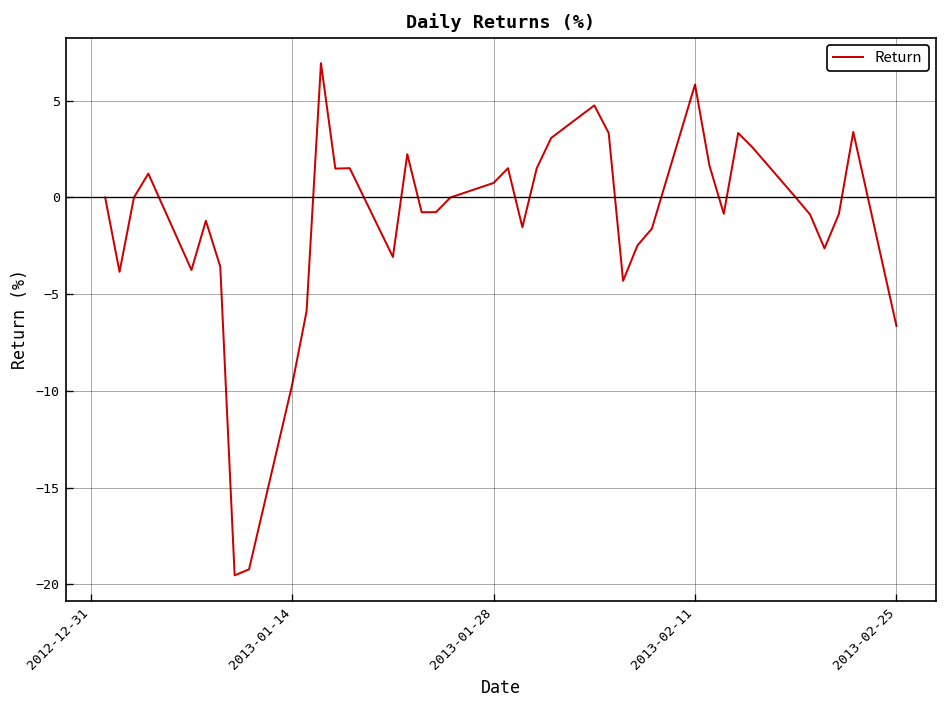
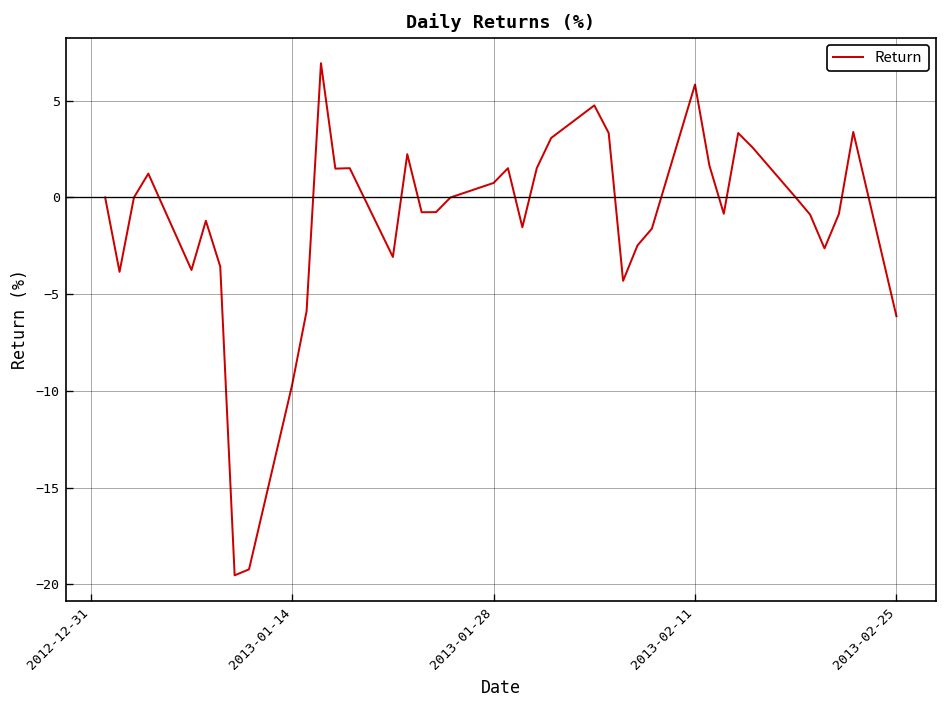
  {
    "2013-01-14": -9.7,
    "2013-01-28": 0.8,
    "2013-02-11": 5.8,
-   "2013-02-25": -6.6
+   "2013-02-25": -6.1
  }
